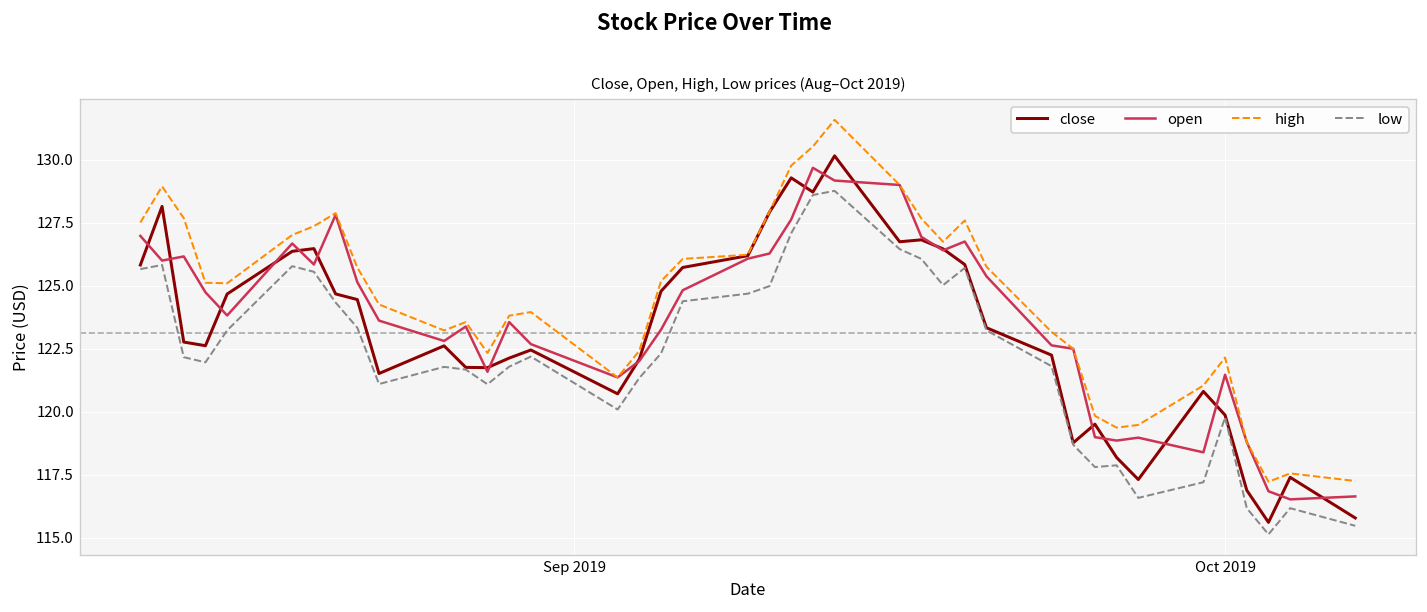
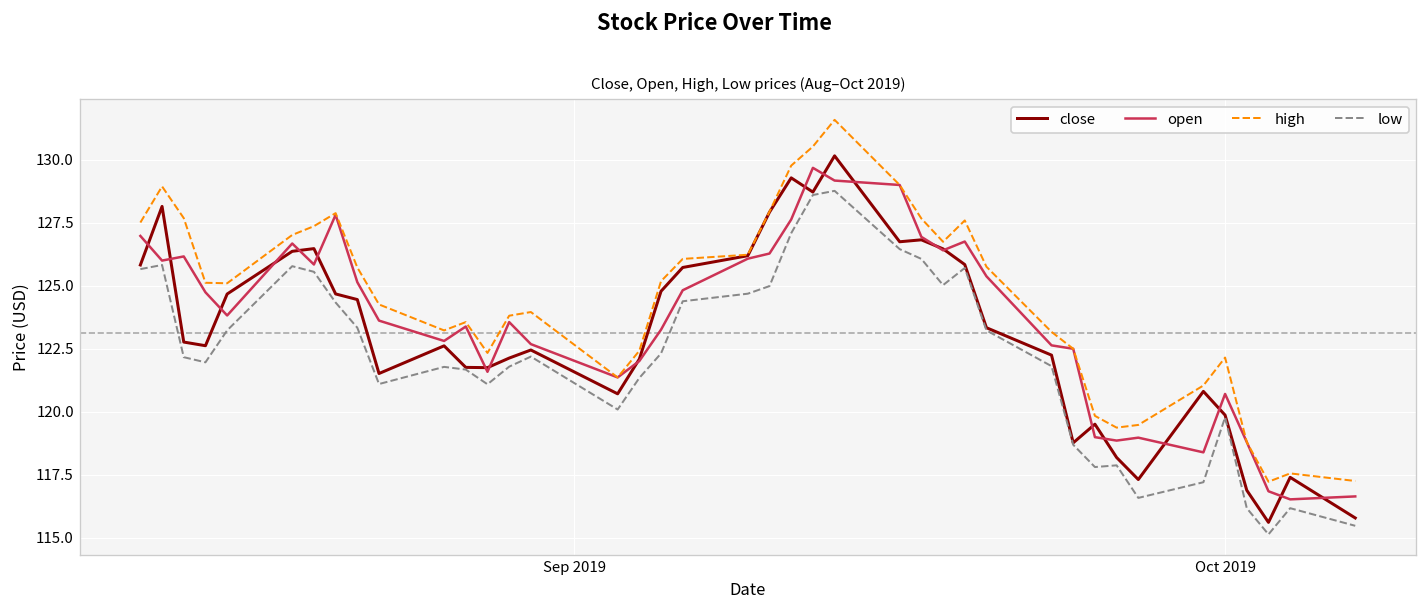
  {
    "open": {
-     "Oct 2019": 121.5
+     "Oct 2019": 120.7
    },
    "high": {
      "Oct 2019": 122.2
    }
  }
